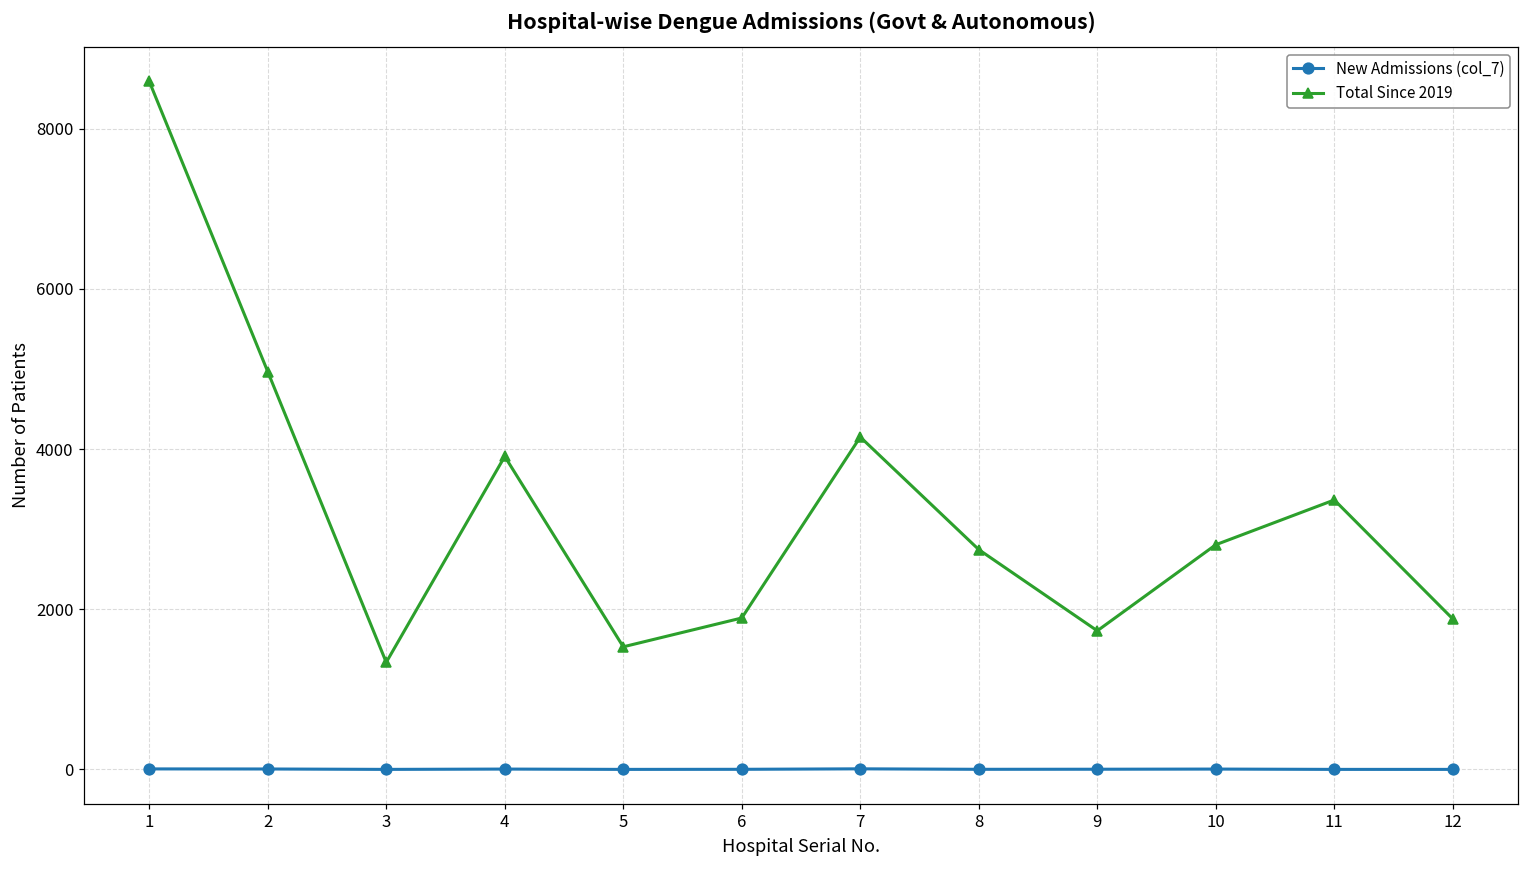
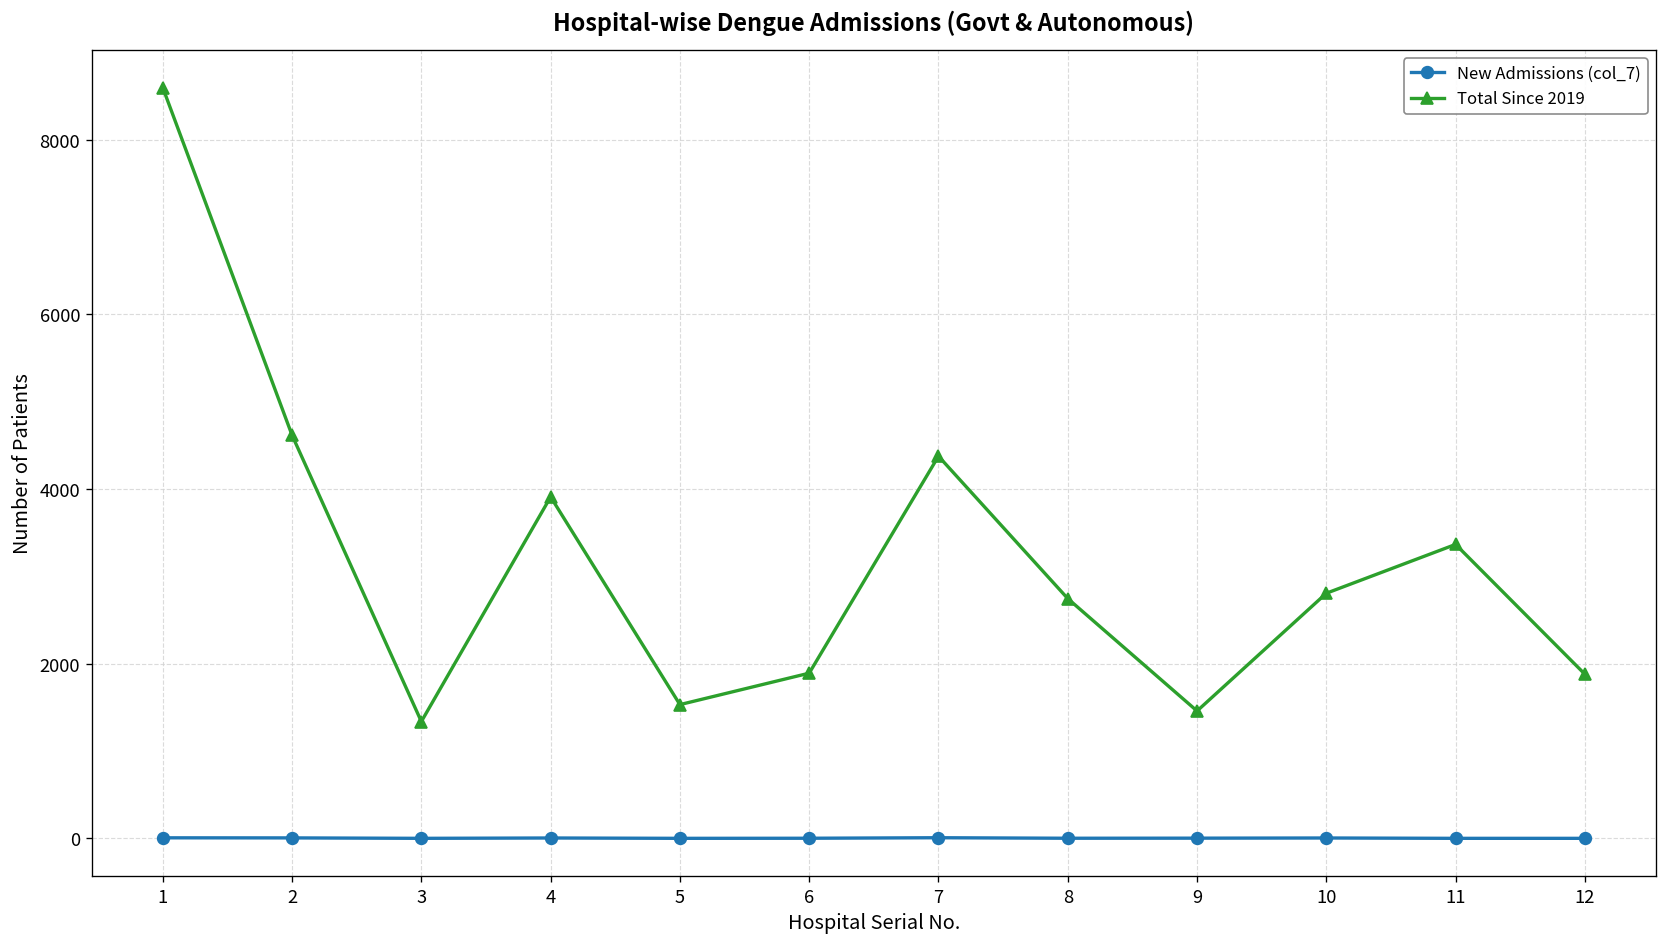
  {
    "New Admissions (col_7)": {
      "1": 0,
      "2": 0,
      "3": 0,
      "4": 0,
      "5": 0,
      "6": 0,
      "7": 0,
      "8": 0,
      "9": 0,
      "10": 0,
      "11": 0,
      "12": 0
    },
    "Total Since 2019": {
      "1": 8600,
-     "2": 5000,
+     "2": 4600,
      "3": 1300,
      "4": 3900,
      "5": 1500,
      "6": 1900,
-     "7": 4200,
+     "7": 4400,
      "8": 2700,
-     "9": 1700,
+     "9": 1500,
      "10": 2800,
      "11": 3400,
      "12": 1900
    }
  }
